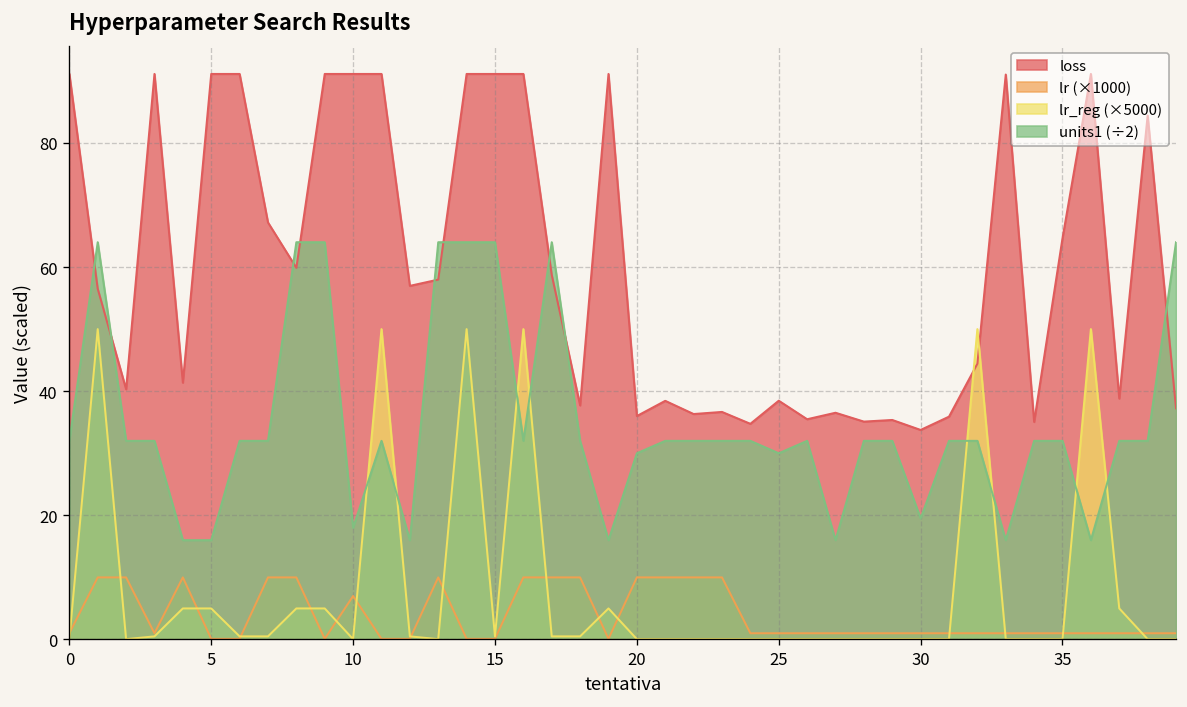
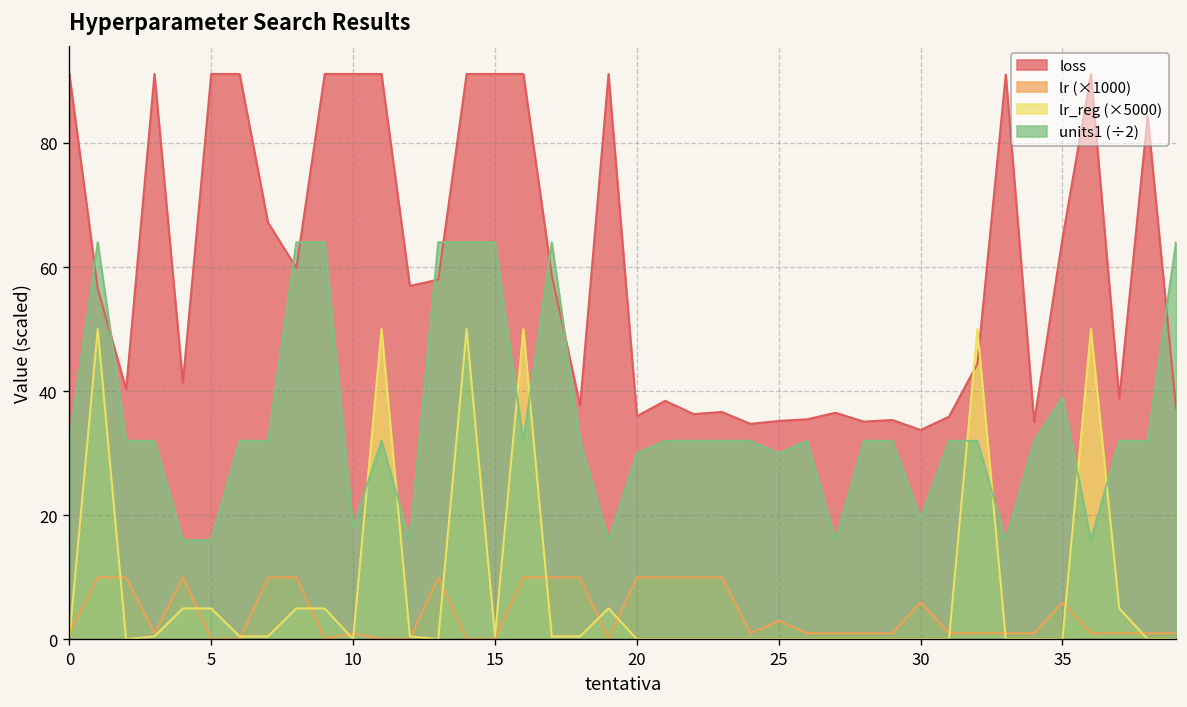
  {
    "loss": {
      "0": 91,
      "5": 91,
      "10": 91,
      "15": 91,
      "20": 36,
-     "25": 38,
+     "25": 35,
      "30": 34,
      "35": 65
    },
    "lr (×1000)": {
      "0": 1,
      "5": 0,
-     "10": 7,
+     "10": 1,
      "20": 10,
-     "25": 1,
-     "30": 1,
-     "35": 1
+     "25": 3,
+     "30": 6,
+     "35": 6
    },
    "lr_reg (×5000)": {
      "0": 0,
      "5": 5,
      "10": 0,
      "20": 0,
      "25": 0,
      "30": 0,
      "35": 0
    },
    "units1 (÷2)": {
      "0": 32,
      "5": 16,
      "10": 18,
      "15": 64,
      "20": 30,
      "25": 30,
      "30": 20,
-     "35": 32
+     "35": 39
    }
  }
